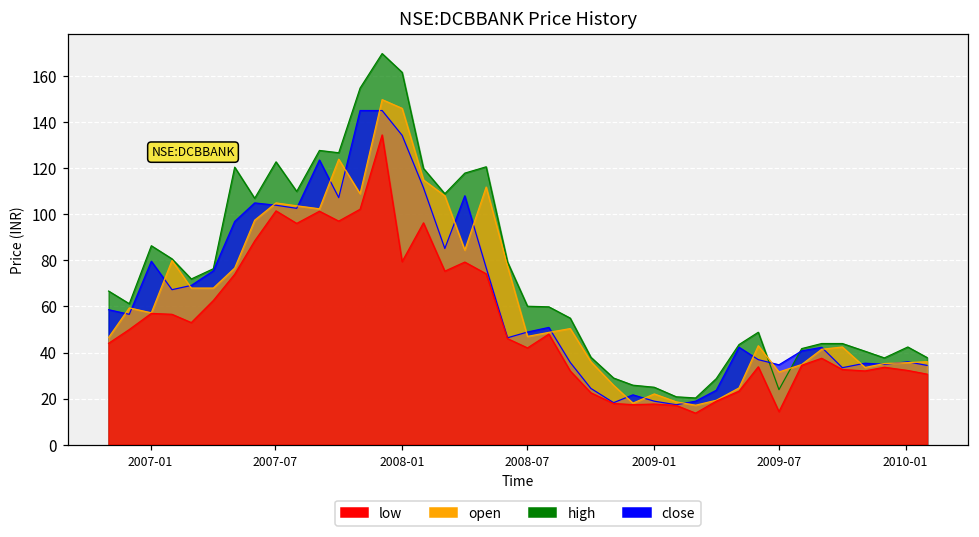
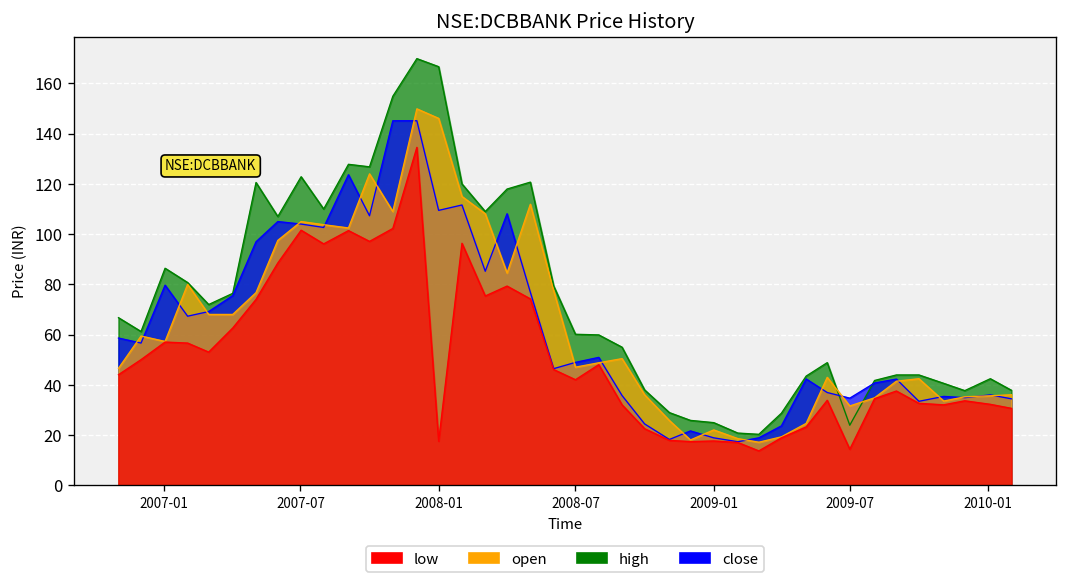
  {
    "high": {
-     "2008-01": 162,
+     "2008-01": 167,
      "2008-07": 60,
      "2009-01": 25,
      "2009-07": 24
    },
    "close": {
-     "2008-01": 134,
+     "2008-01": 109,
      "2008-07": 49,
      "2009-01": 19,
      "2009-07": 35
    },
    "open": {
      "2008-01": 146,
      "2008-07": 47,
      "2009-01": 22,
      "2009-07": 32
    },
    "low": {
-     "2008-01": 80,
+     "2008-01": 18,
      "2008-07": 42,
      "2009-01": 18,
      "2009-07": 14
    }
  }
